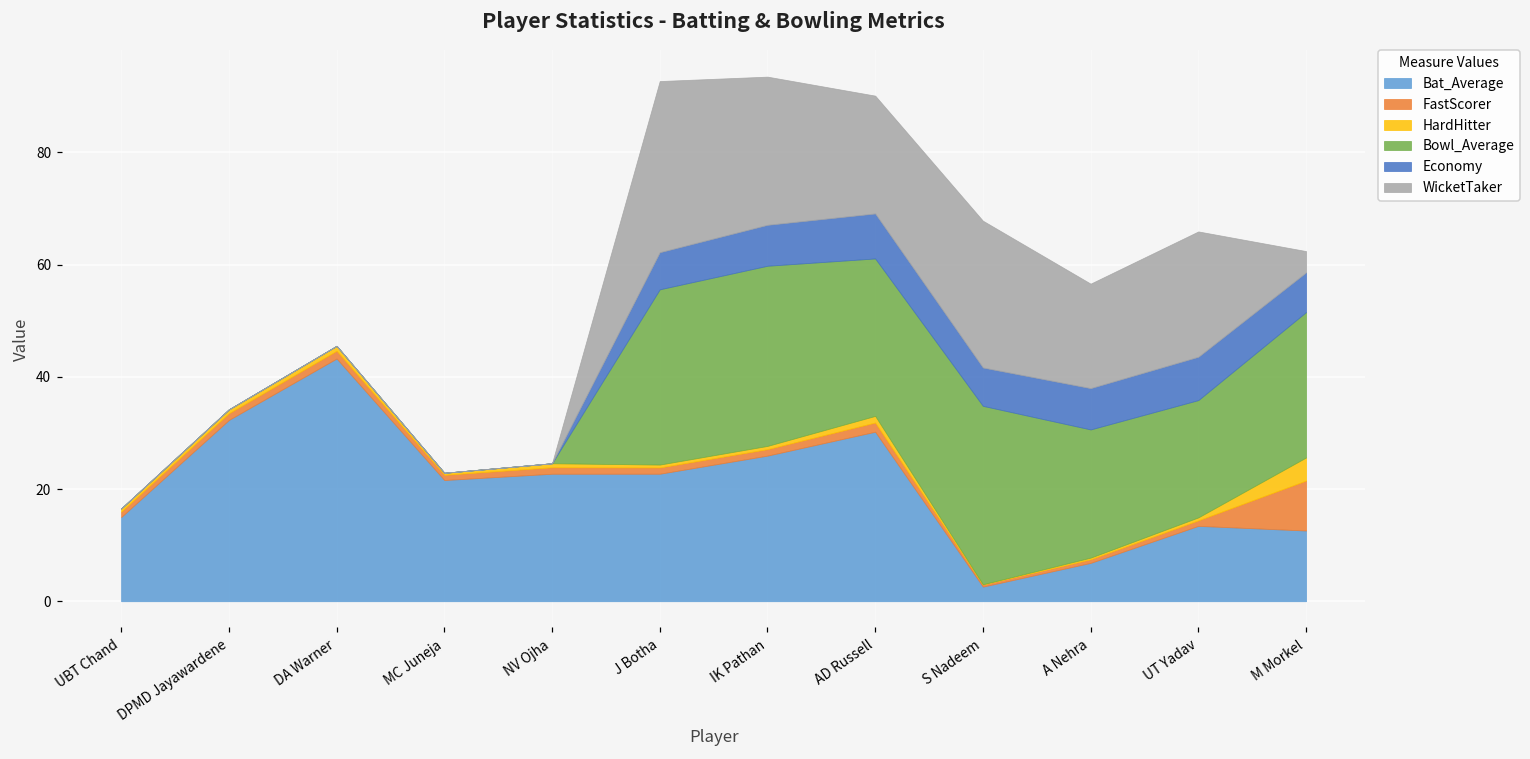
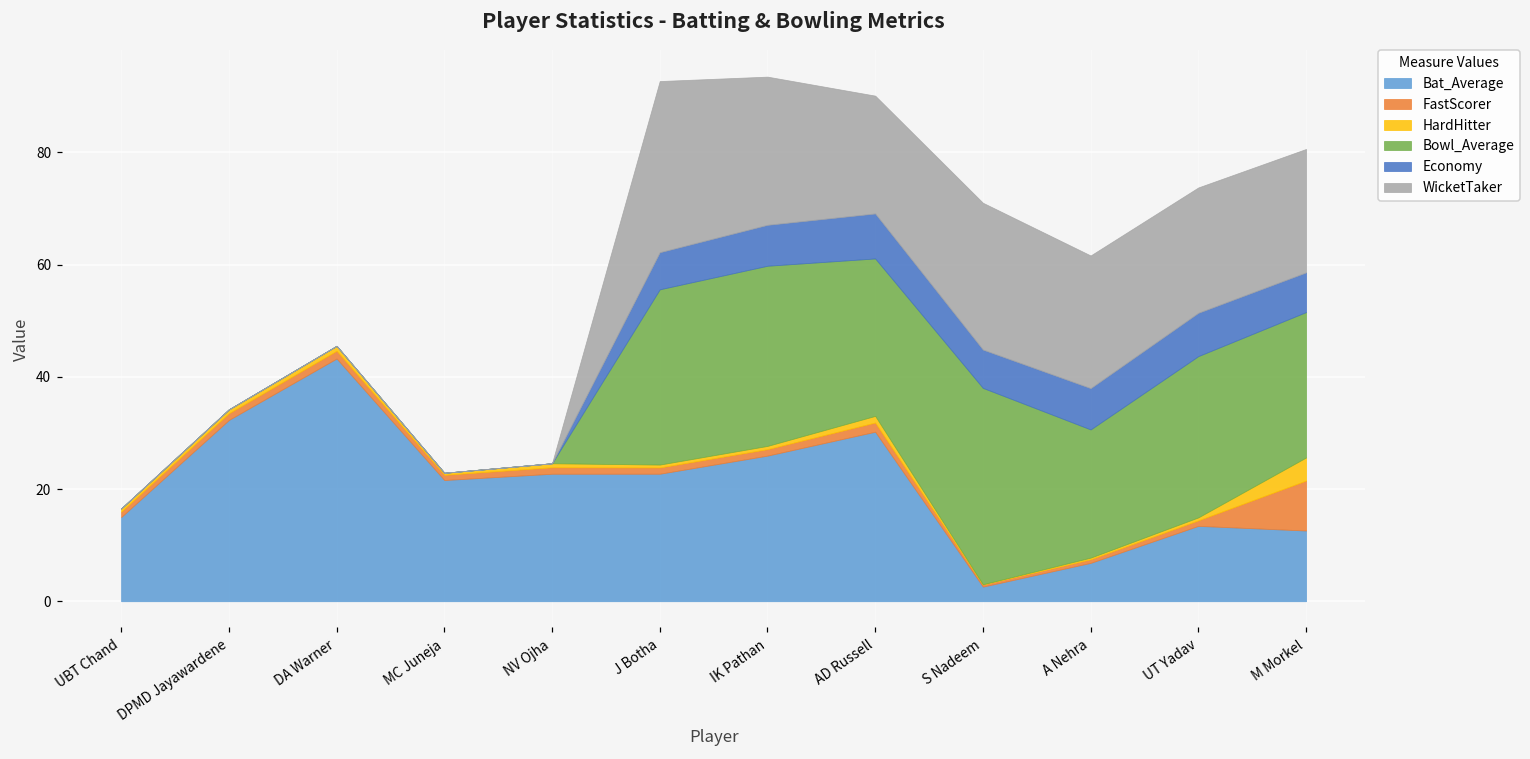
  {
    "FastScorer": {
      "UBT Chand": 1,
      "DPMD Jayawardene": 1,
      "DA Warner": 1,
      "NV Ojha": 1,
      "J Botha": 1,
      "IK Pathan": 1,
      "AD Russell": 2,
      "UT Yadav": 1,
      "M Morkel": 9
    },
    "HardHitter": {
      "J Botha": 1,
      "IK Pathan": 1,
      "AD Russell": 1,
      "UT Yadav": 1,
      "M Morkel": 4
    },
    "Bowl_Average": {
      "J Botha": 31,
      "IK Pathan": 32,
      "AD Russell": 28,
-     "S Nadeem": 32,
+     "S Nadeem": 35,
      "A Nehra": 23,
-     "UT Yadav": 21,
+     "UT Yadav": 29,
      "M Morkel": 26
    },
    "WicketTaker": {
      "J Botha": 31,
      "IK Pathan": 26,
      "AD Russell": 21,
      "S Nadeem": 26,
-     "A Nehra": 19,
+     "A Nehra": 24,
      "UT Yadav": 22,
-     "M Morkel": 4
+     "M Morkel": 22
    }
  }
